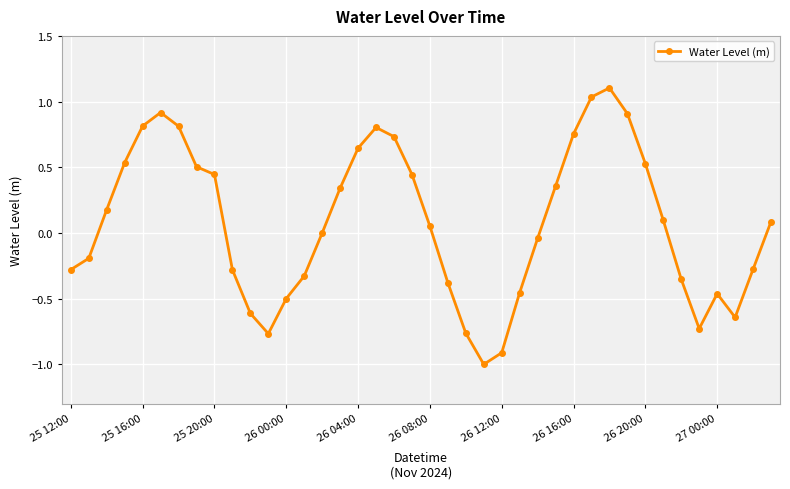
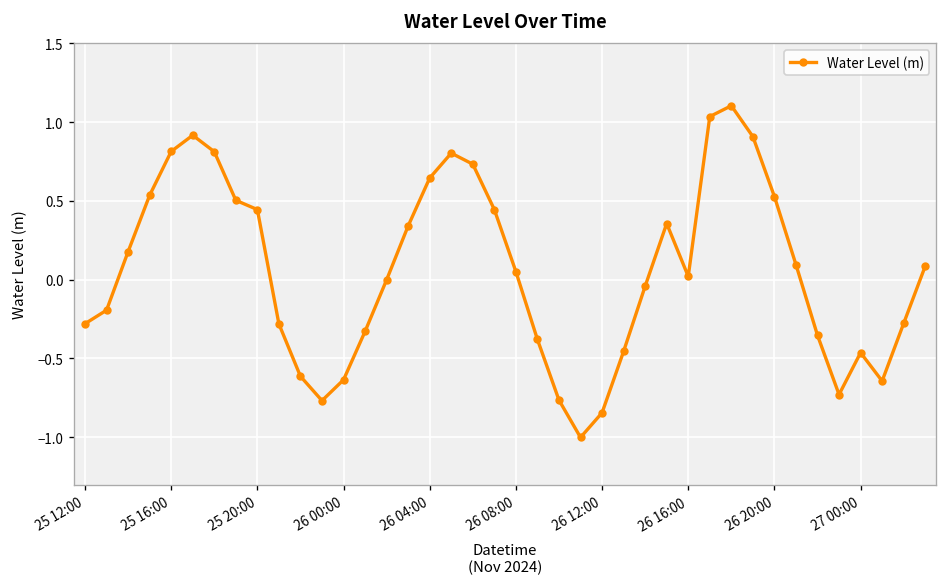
  {
    "25 12:00": -0.28,
    "25 16:00": 0.81,
    "25 20:00": 0.44,
-   "26 00:00": -0.50,
+   "26 00:00": -0.64,
    "26 04:00": 0.65,
    "26 08:00": 0.05,
-   "26 12:00": -0.91,
-   "26 16:00": 0.75,
+   "26 12:00": -0.84,
+   "26 16:00": 0.02,
    "26 20:00": 0.53,
    "27 00:00": -0.46
  }
